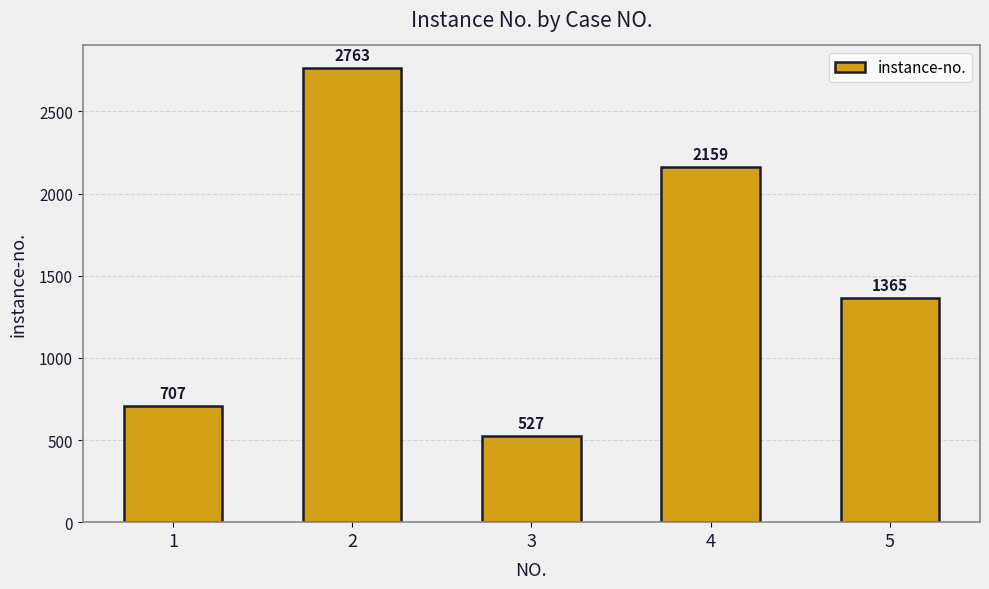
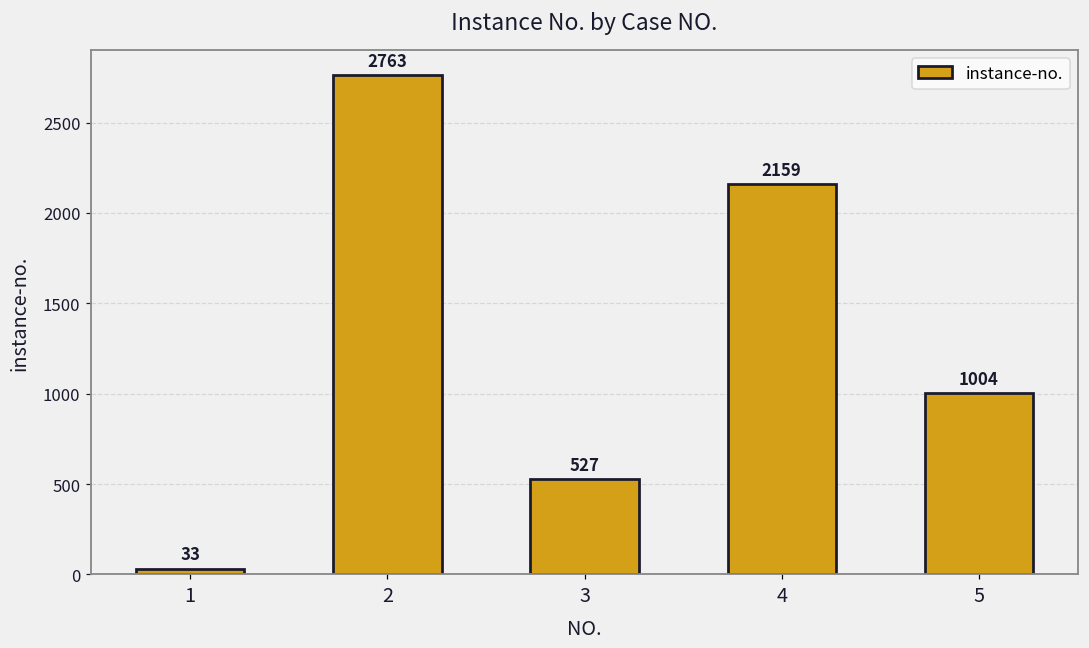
  {
-   "1": 707,
+   "1": 33,
    "2": 2763,
    "3": 527,
    "4": 2159,
-   "5": 1365
+   "5": 1004
  }
